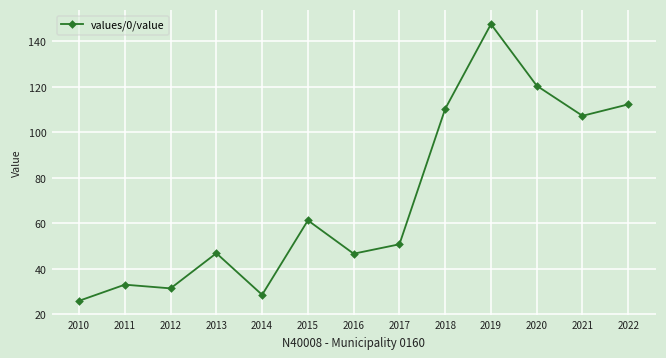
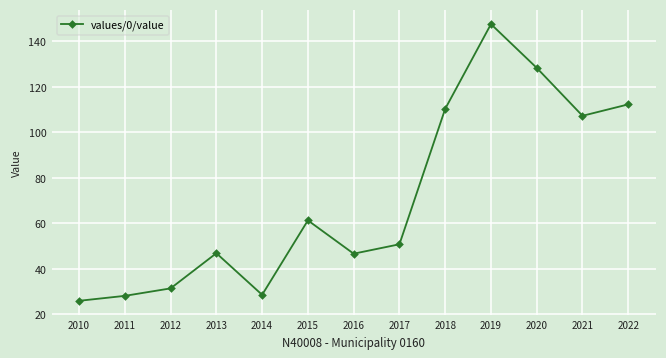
  {
    "2010": 26,
-   "2011": 33,
+   "2011": 28,
    "2012": 31,
    "2013": 47,
    "2014": 29,
    "2015": 61,
    "2016": 47,
    "2017": 51,
    "2018": 110,
    "2019": 148,
-   "2020": 121,
+   "2020": 128,
    "2021": 107,
    "2022": 112
  }
